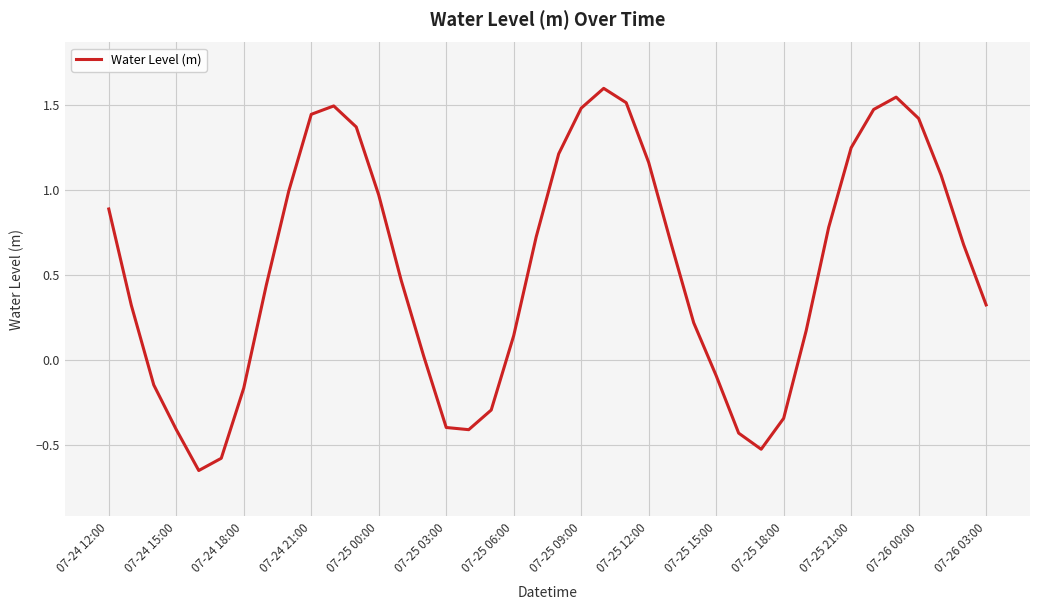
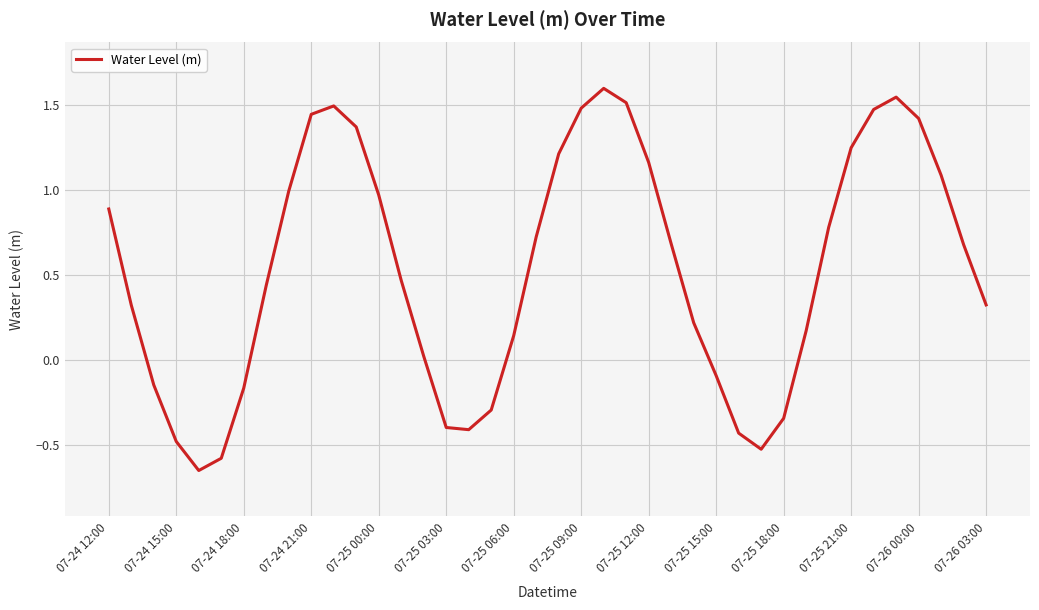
  {
    "07-24 12:00": 0.89,
-   "07-24 15:00": -0.41,
+   "07-24 15:00": -0.48,
    "07-24 18:00": -0.17,
    "07-24 21:00": 1.44,
    "07-25 00:00": 0.97,
    "07-25 03:00": -0.40,
    "07-25 06:00": 0.14,
    "07-25 09:00": 1.48,
    "07-25 12:00": 1.16,
    "07-25 15:00": -0.09,
    "07-25 18:00": -0.35,
    "07-25 21:00": 1.25,
    "07-26 00:00": 1.42,
    "07-26 03:00": 0.32
  }
